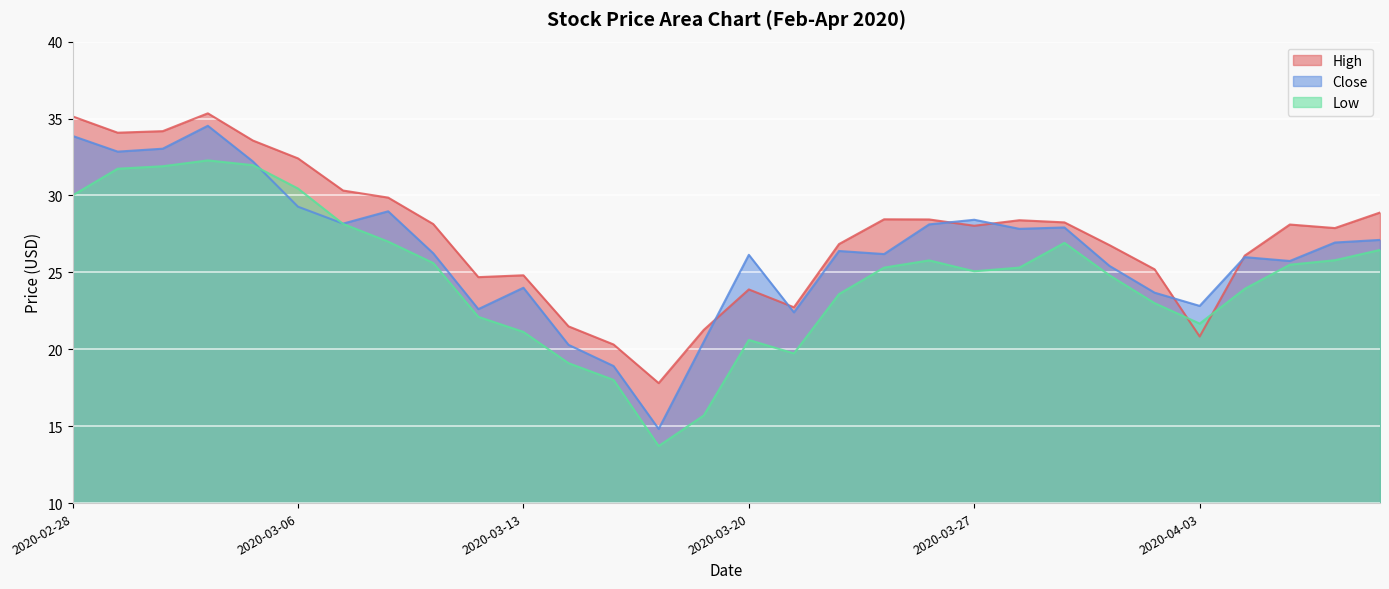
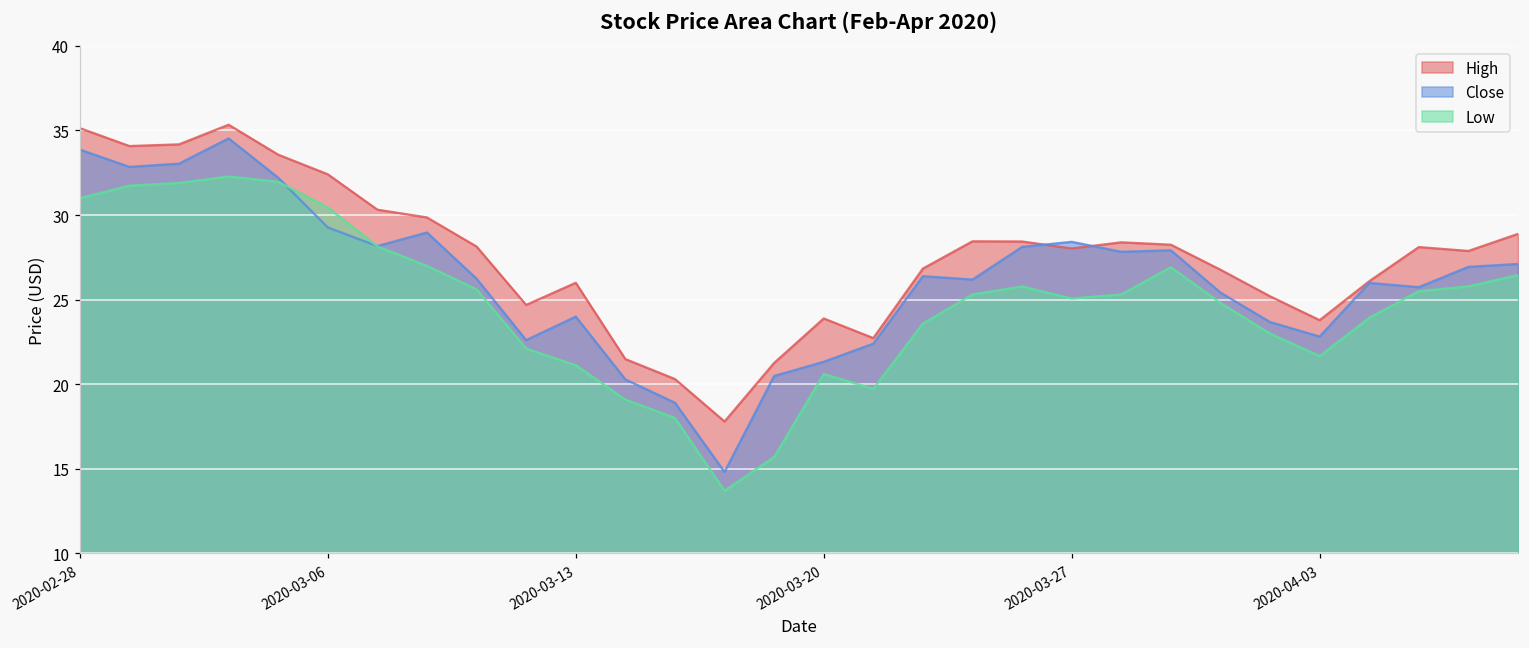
  {
    "High": {
      "2020-02-28": 35.1,
      "2020-03-06": 32.4,
-     "2020-03-13": 24.8,
+     "2020-03-13": 26.0,
      "2020-03-20": 23.9,
      "2020-03-27": 28.0,
-     "2020-04-03": 20.8
+     "2020-04-03": 23.8
    },
    "Close": {
      "2020-02-28": 33.9,
      "2020-03-06": 29.3,
      "2020-03-13": 24.0,
-     "2020-03-20": 26.1,
+     "2020-03-20": 21.3,
      "2020-03-27": 28.4,
      "2020-04-03": 22.8
    },
    "Low": {
-     "2020-02-28": 30,
+     "2020-02-28": 31,
      "2020-03-06": 30.5,
      "2020-03-13": 21,
      "2020-03-20": 20.6,
      "2020-03-27": 25,
      "2020-04-03": 21.7
    }
  }
